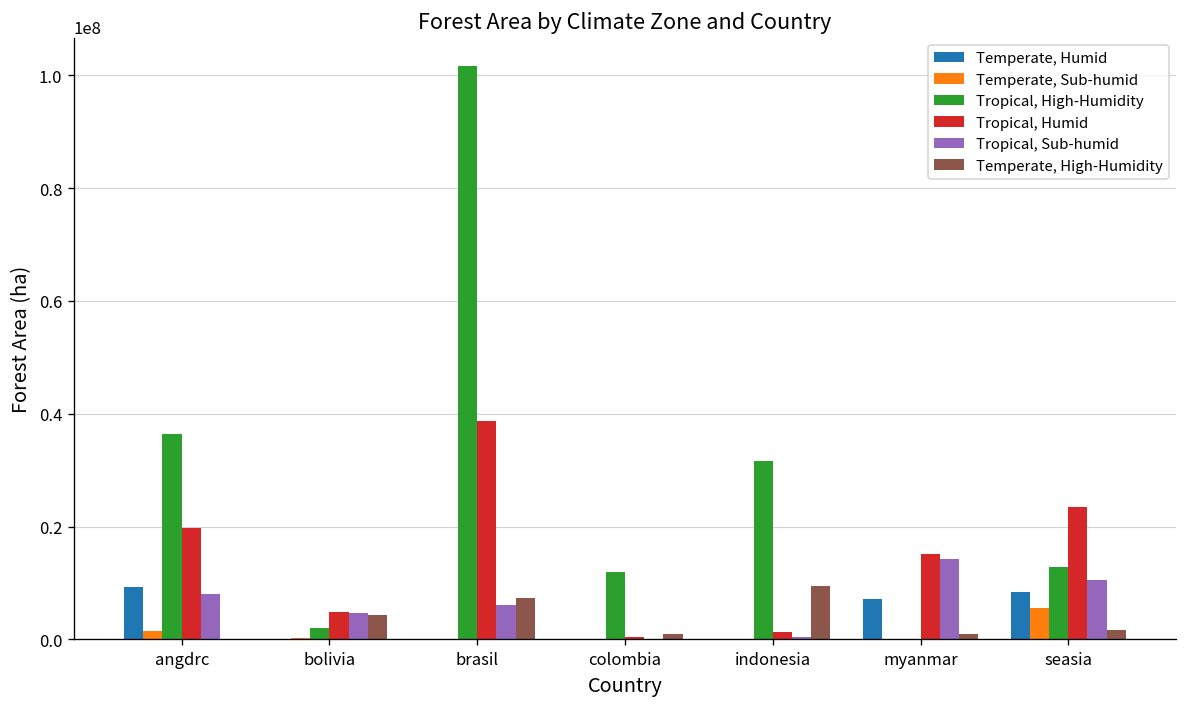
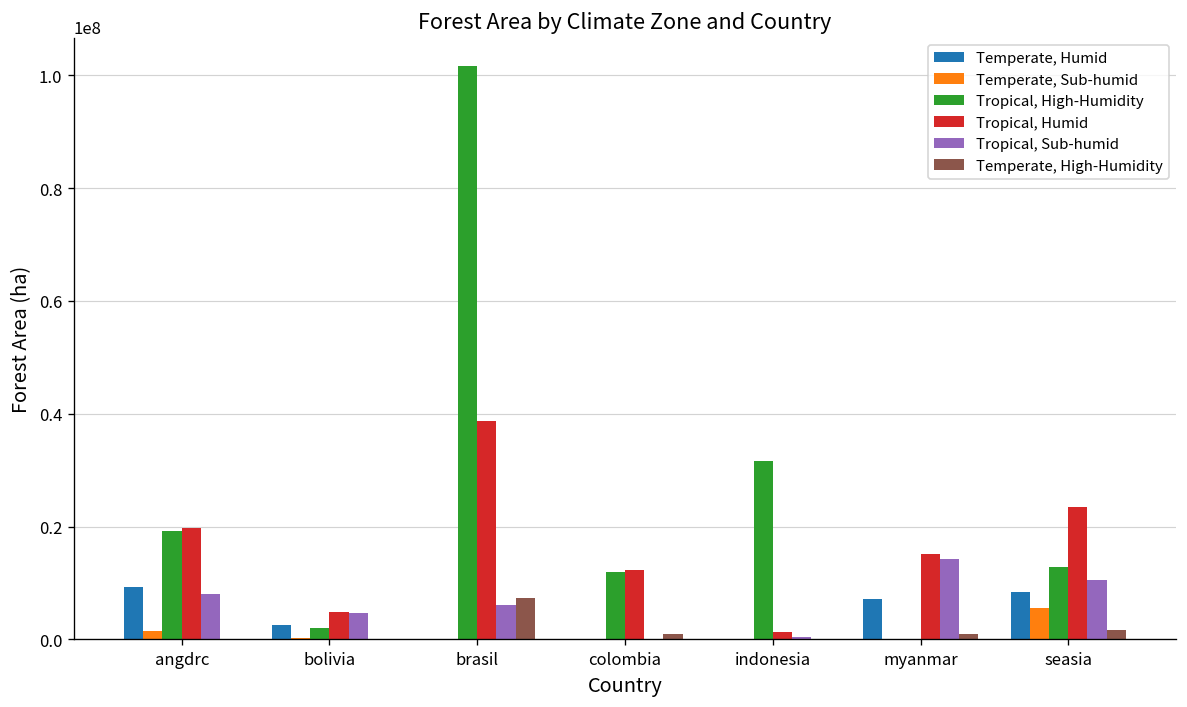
  {
    "Temperate, Humid": {
      "angdrc": 9000000,
-     "bolivia": 0,
+     "bolivia": 3000000,
      "brasil": 0,
      "indonesia": 0,
      "myanmar": 7000000,
      "seasia": 8000000
    },
    "Temperate, Sub-humid": {
      "angdrc": 1000000,
      "brasil": 0,
      "colombia": 0,
      "indonesia": 0,
      "myanmar": 0,
      "seasia": 6000000
    },
    "Tropical, High-Humidity": {
-     "angdrc": 36000000,
+     "angdrc": 19000000,
      "bolivia": 2000000,
      "brasil": 102000000,
      "colombia": 12000000,
      "indonesia": 32000000,
      "myanmar": 0,
      "seasia": 13000000
    },
    "Tropical, Humid": {
      "angdrc": 20000000,
      "bolivia": 5000000,
      "brasil": 39000000,
-     "colombia": 0,
+     "colombia": 12000000,
      "indonesia": 1000000,
      "myanmar": 15000000,
      "seasia": 23000000
    },
    "Tropical, Sub-humid": {
      "angdrc": 8000000,
      "bolivia": 5000000,
      "brasil": 6000000,
      "myanmar": 14000000,
      "seasia": 10000000
    },
    "Temperate, High-Humidity": {
      "angdrc": 0,
-     "bolivia": 4000000,
+     "bolivia": 0,
      "brasil": 7000000,
      "colombia": 1000000,
-     "indonesia": 10000000,
+     "indonesia": 0,
      "myanmar": 1000000,
      "seasia": 2000000
    }
  }
